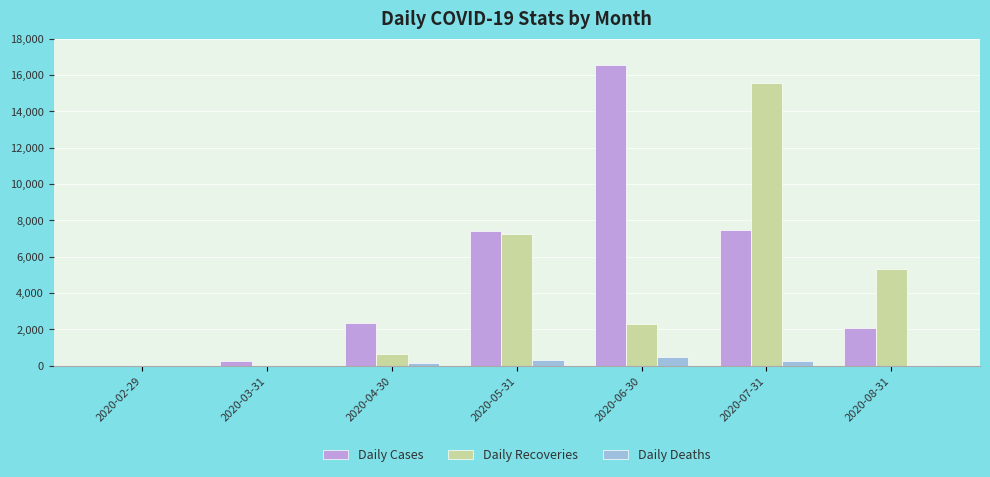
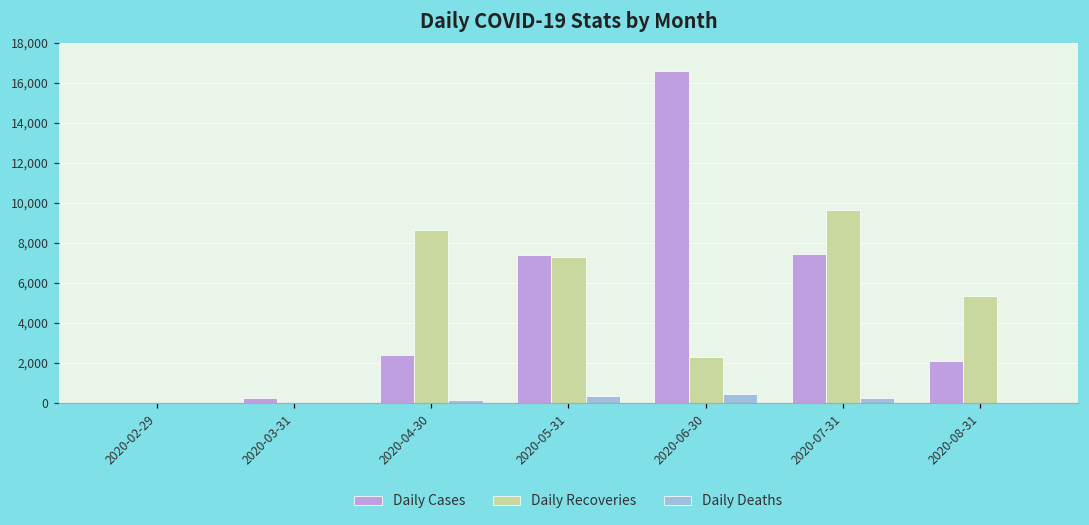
  {
    "Daily Recoveries": {
      "2020-02-29": "0",
-     "2020-04-30": "700",
+     "2020-04-30": "8,600",
      "2020-05-31": "7,300",
      "2020-06-30": "2,300",
-     "2020-07-31": "15,600",
+     "2020-07-31": "9,600",
      "2020-08-31": "5,300"
    }
  }
